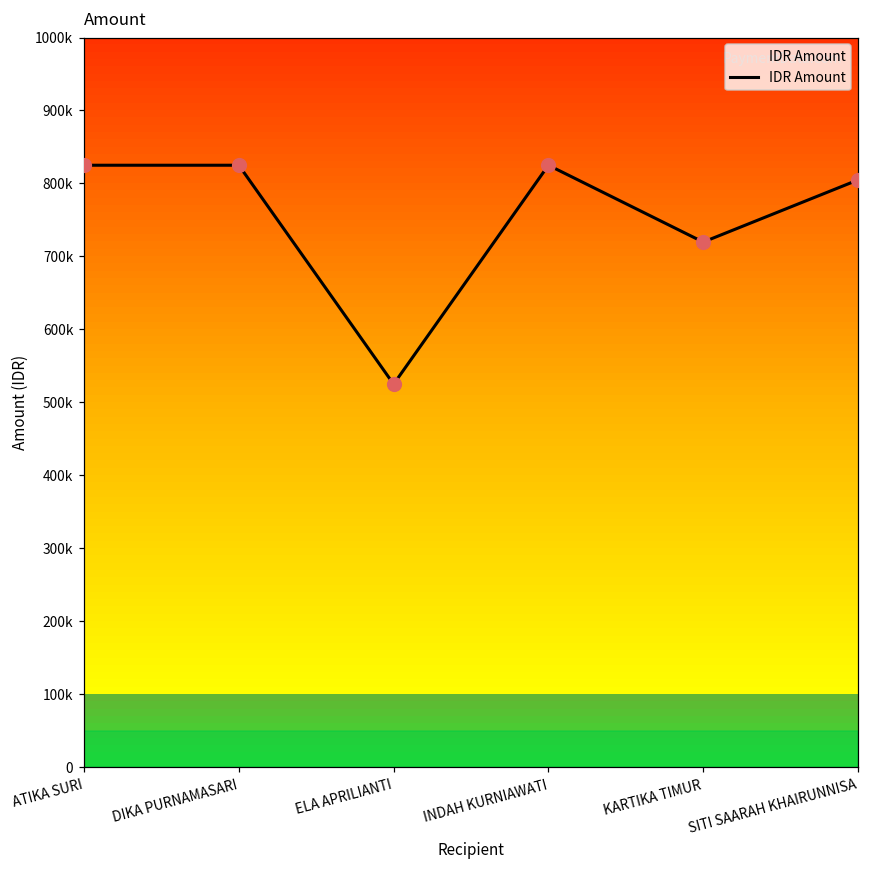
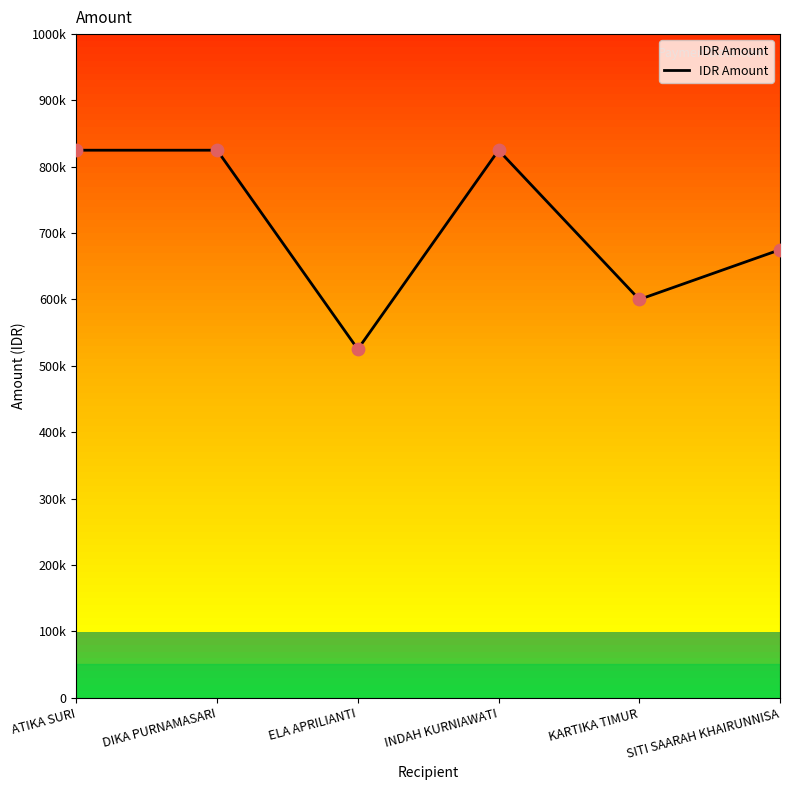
  {
    "ATIKA SURI": 830000,
    "DIKA PURNAMASARI": 830000,
    "ELA APRILIANTI": 530000,
    "INDAH KURNIAWATI": 830000,
-   "KARTIKA TIMUR": 720000,
-   "SITI SAARAH KHAIRUNNISA": 800000
+   "KARTIKA TIMUR": 600000,
+   "SITI SAARAH KHAIRUNNISA": 680000
  }
